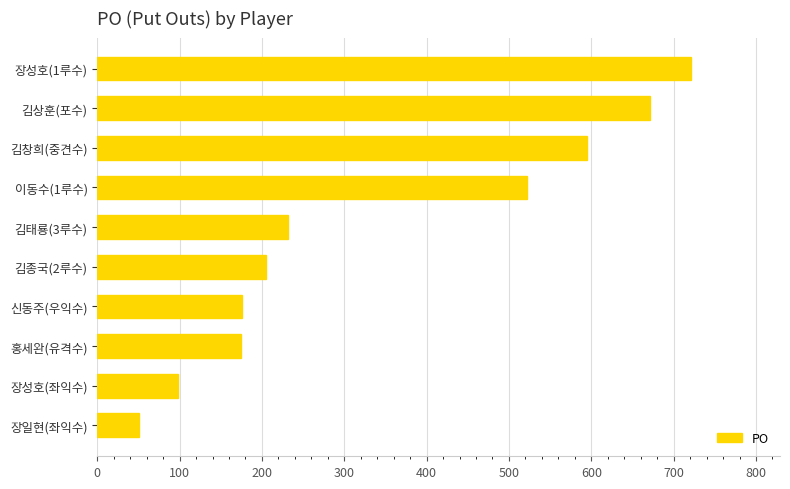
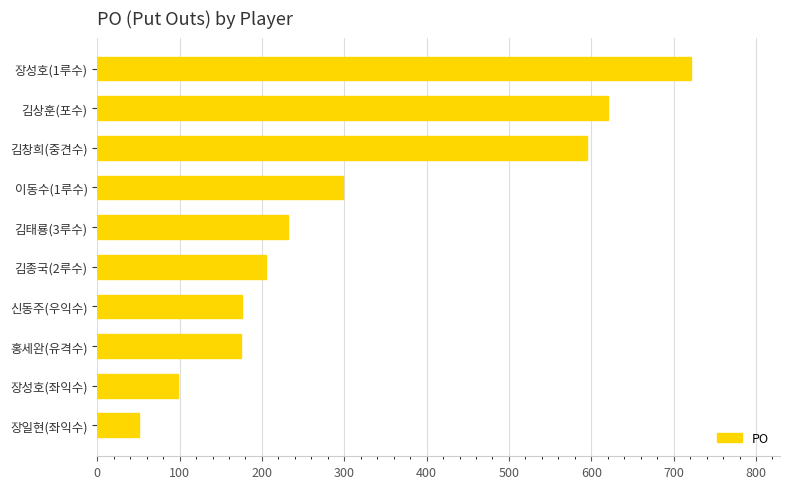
  {
    "장성호(1루수)": 720,
-   "김상훈(포수)": 670,
+   "김상훈(포수)": 620,
    "김창희(중견수)": 600,
-   "이동수(1루수)": 520,
+   "이동수(1루수)": 300,
    "김태룡(3루수)": 230,
    "김종국(2루수)": 210,
    "신동주(우익수)": 180,
    "홍세완(유격수)": 180,
    "장성호(좌익수)": 100,
    "장일현(좌익수)": 50
  }
